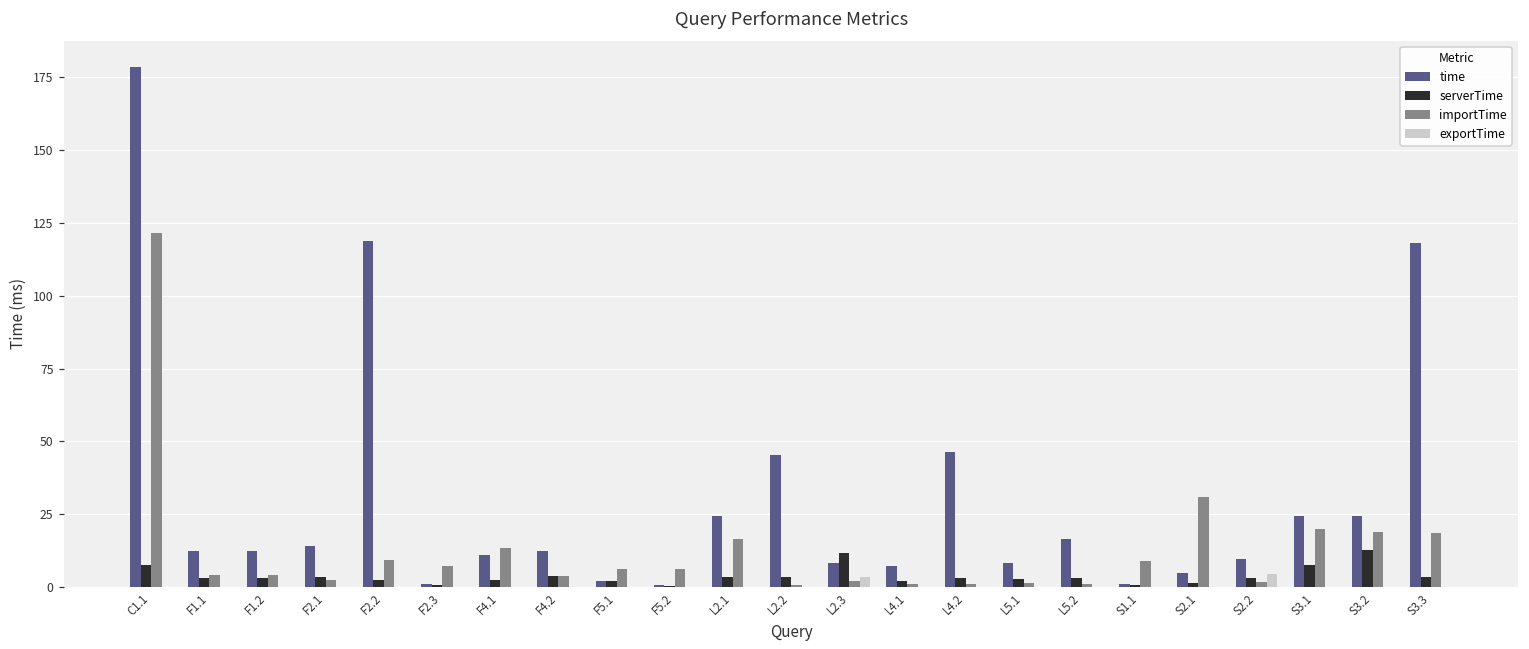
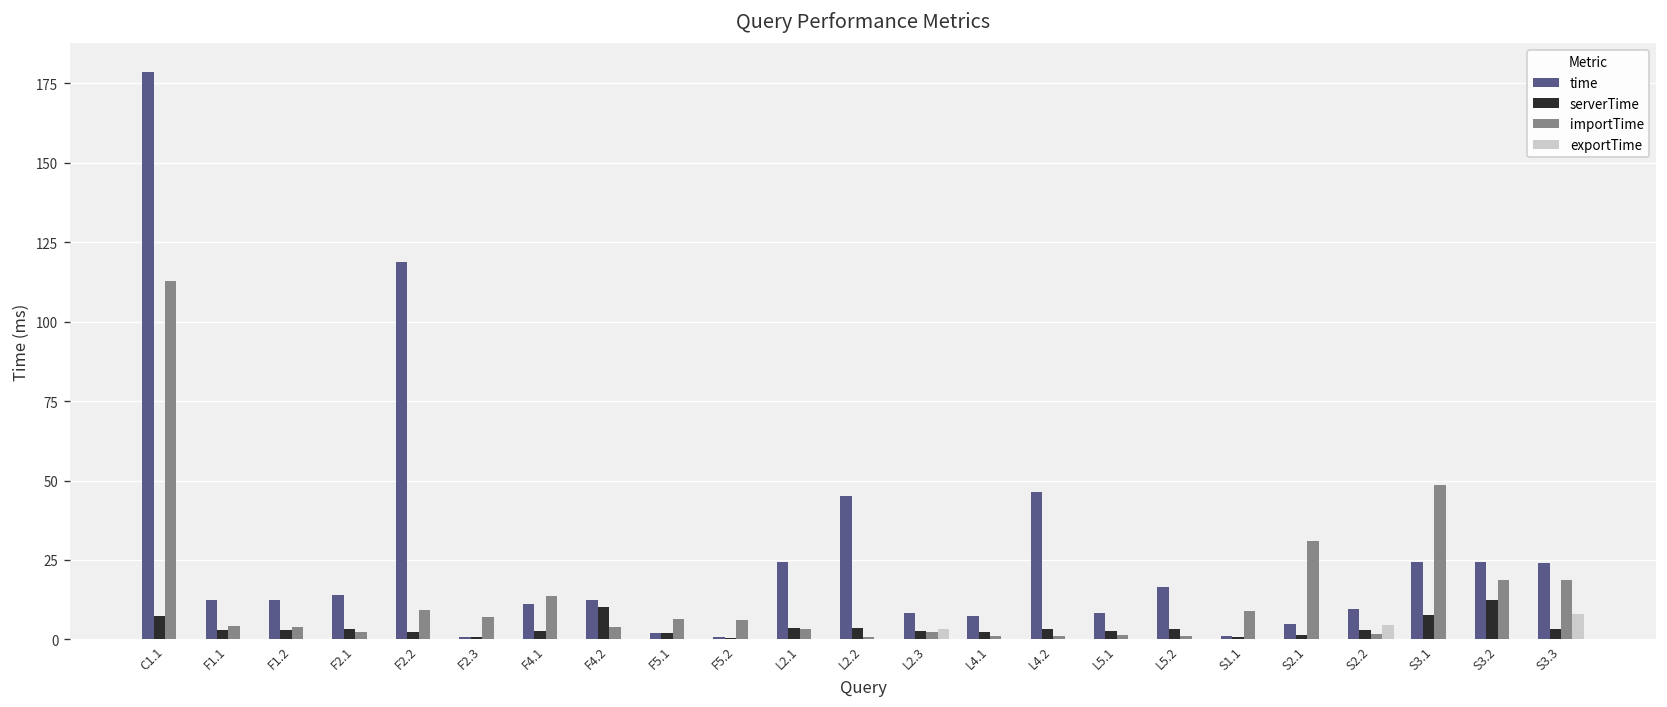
  {
    "time": {
      "C1.1": 179,
      "F1.1": 12,
      "F1.2": 12,
      "F2.1": 14,
      "F2.2": 119,
      "F4.1": 11,
      "F4.2": 12,
      "F5.1": 2,
      "L2.1": 24,
      "L2.2": 45,
      "L2.3": 8,
      "L4.1": 7,
      "L4.2": 46,
      "L5.1": 8,
      "L5.2": 17,
      "S1.1": 1,
      "S2.1": 5,
      "S2.2": 10,
      "S3.1": 24,
      "S3.2": 24,
-     "S3.3": 118
+     "S3.3": 24
    },
    "serverTime": {
      "C1.1": 7,
      "F1.1": 3,
      "F1.2": 3,
      "F2.1": 3,
      "F2.2": 2,
      "F4.1": 3,
-     "F4.2": 4,
+     "F4.2": 10,
      "F5.1": 2,
      "L2.1": 3,
      "L2.2": 3,
-     "L2.3": 12,
+     "L2.3": 3,
      "L4.1": 2,
      "L4.2": 3,
      "L5.1": 3,
      "L5.2": 3,
      "S2.1": 1,
      "S2.2": 3,
      "S3.1": 8,
      "S3.2": 13,
      "S3.3": 3
    },
    "importTime": {
-     "C1.1": 122,
+     "C1.1": 113,
      "F1.1": 4,
      "F1.2": 4,
      "F2.1": 2,
      "F2.2": 9,
      "F2.3": 7,
      "F4.1": 14,
      "F4.2": 4,
      "F5.1": 6,
      "F5.2": 6,
-     "L2.1": 16,
+     "L2.1": 3,
      "L2.3": 2,
      "L4.1": 1,
      "L4.2": 1,
      "L5.1": 1,
      "L5.2": 1,
      "S1.1": 9,
      "S2.1": 31,
      "S2.2": 2,
-     "S3.1": 20,
+     "S3.1": 49,
      "S3.2": 19,
      "S3.3": 19
    },
    "exportTime": {
      "L2.3": 3,
      "S2.2": 4,
-     "S3.3": 0
+     "S3.3": 8
    }
  }
